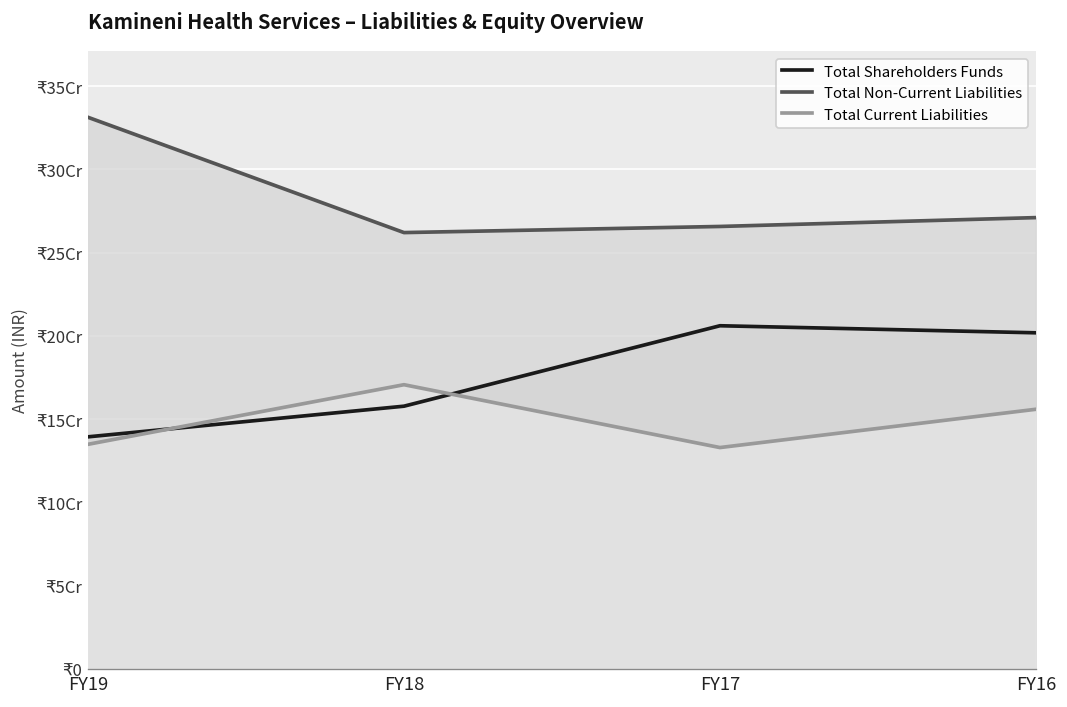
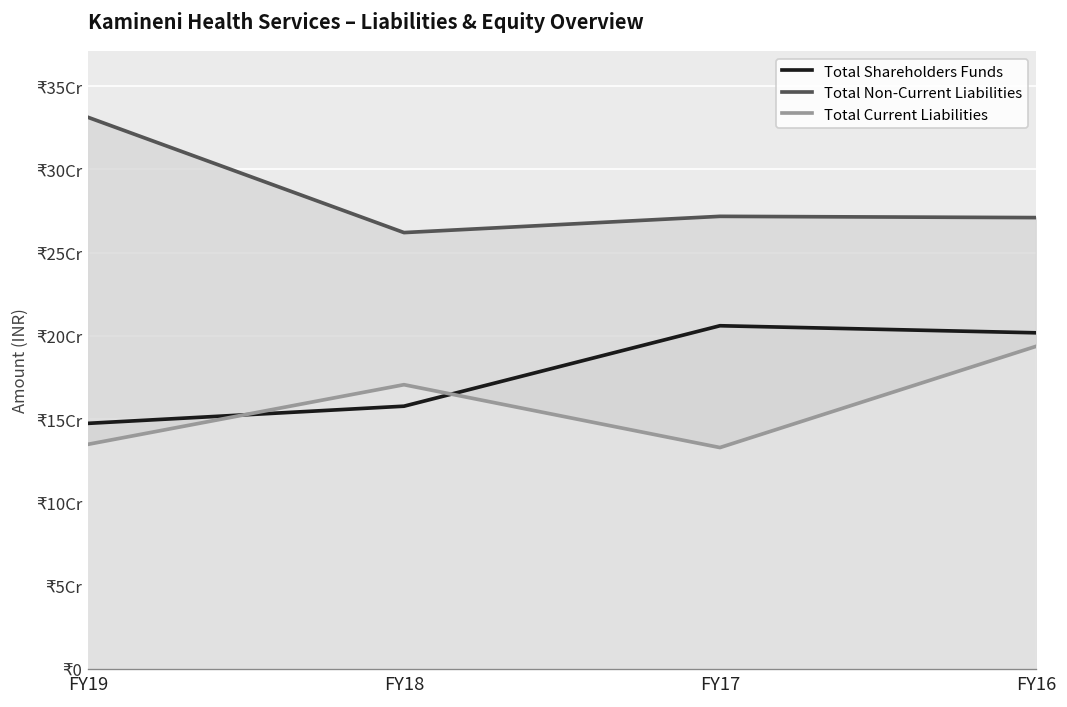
  {
    "Total Shareholders Funds": {
-     "FY19": "₹13.9Cr",
+     "FY19": "₹14.7Cr",
      "FY18": "₹15.8Cr",
      "FY17": "₹20.6Cr",
      "FY16": "₹20.2Cr"
    },
    "Total Non-Current Liabilities": {
      "FY19": "₹33.1Cr",
      "FY18": "₹26.2Cr",
-     "FY17": "₹26.6Cr",
+     "FY17": "₹27.2Cr",
      "FY16": "₹27.1Cr"
    },
    "Total Current Liabilities": {
      "FY19": "₹13.5Cr",
      "FY18": "₹17.1Cr",
      "FY17": "₹13.3Cr",
-     "FY16": "₹15.6Cr"
+     "FY16": "₹19.4Cr"
    }
  }
